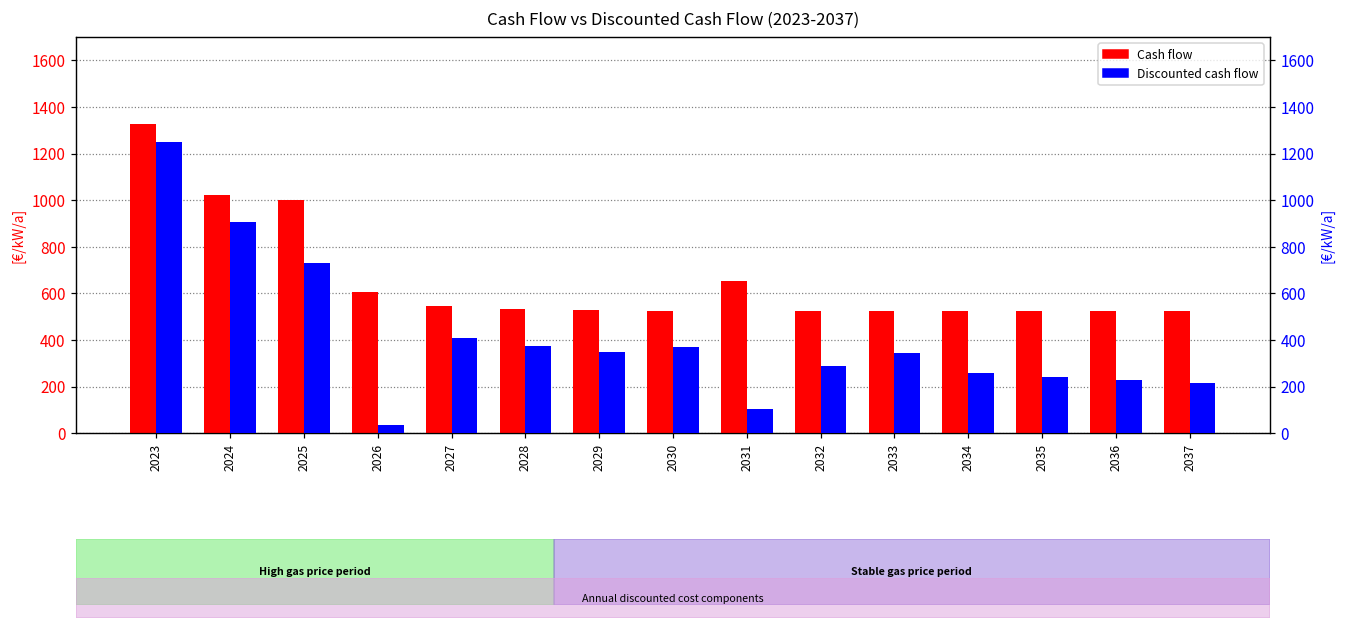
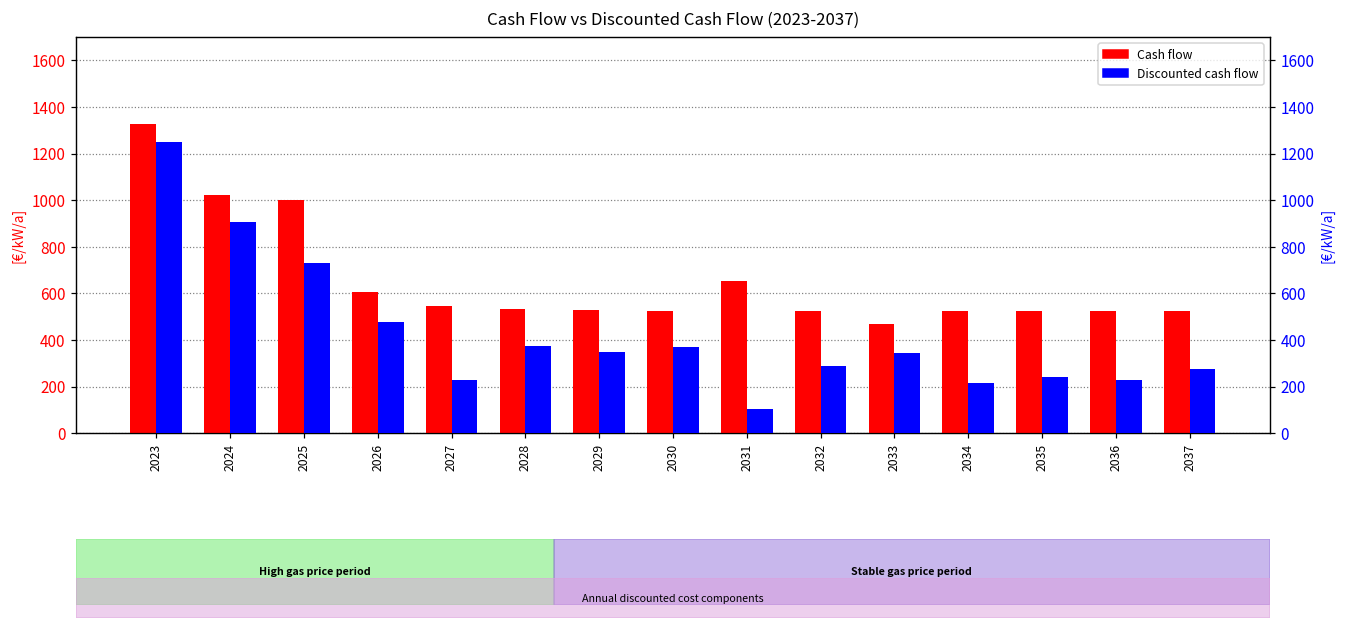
  {
    "Cash flow": {
      "2023": 1330,
      "2024": 1020,
      "2025": 1000,
      "2026": 610,
      "2027": 550,
      "2028": 530,
      "2029": 530,
      "2030": 530,
      "2031": 660,
      "2032": 530,
-     "2033": 530,
+     "2033": 470,
      "2034": 530,
      "2035": 530,
      "2036": 530,
      "2037": 530
    },
    "Discounted cash flow": {
      "2023": 1250,
      "2024": 910,
      "2025": 730,
-     "2026": 40,
-     "2027": 410,
+     "2026": 480,
+     "2027": 230,
      "2028": 370,
      "2029": 350,
      "2030": 370,
      "2031": 100,
      "2032": 290,
      "2033": 350,
-     "2034": 260,
+     "2034": 220,
      "2035": 240,
      "2036": 230,
-     "2037": 220
+     "2037": 280
    }
  }
